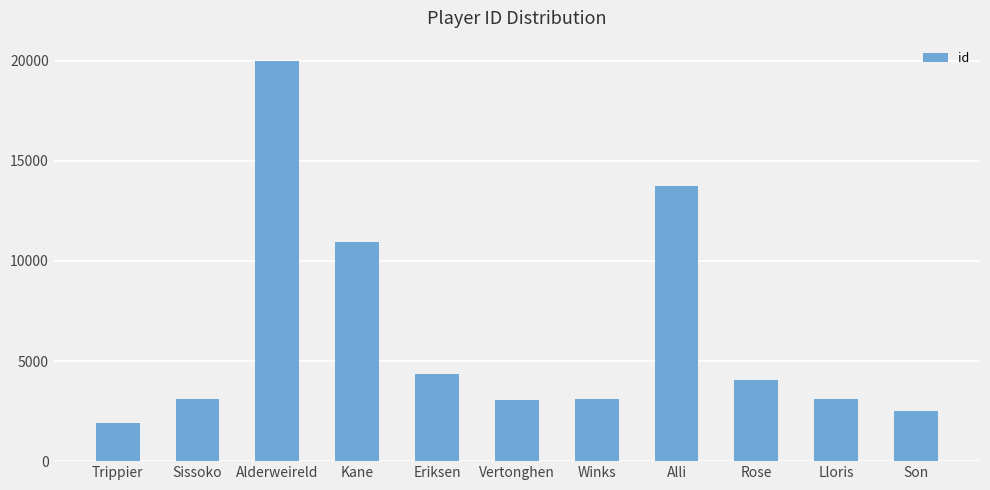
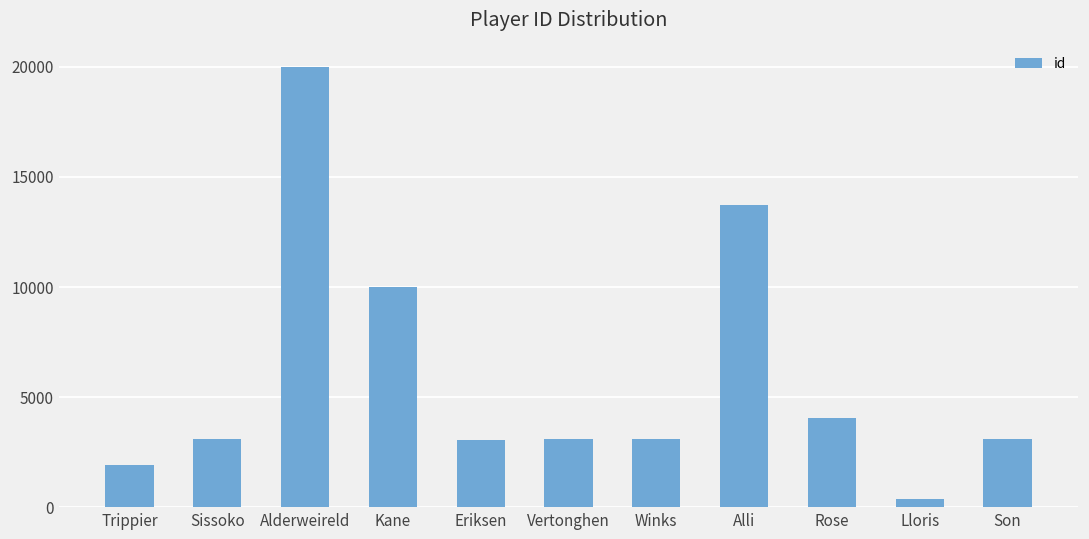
  {
    "Trippier": 1900,
    "Sissoko": 3100,
    "Alderweireld": 20000,
-   "Kane": 11000,
-   "Eriksen": 4300,
+   "Kane": 10000,
+   "Eriksen": 3000,
    "Vertonghen": 3100,
    "Winks": 3100,
    "Alli": 13700,
    "Rose": 4100,
-   "Lloris": 3100,
-   "Son": 2500
+   "Lloris": 400,
+   "Son": 3100
  }
